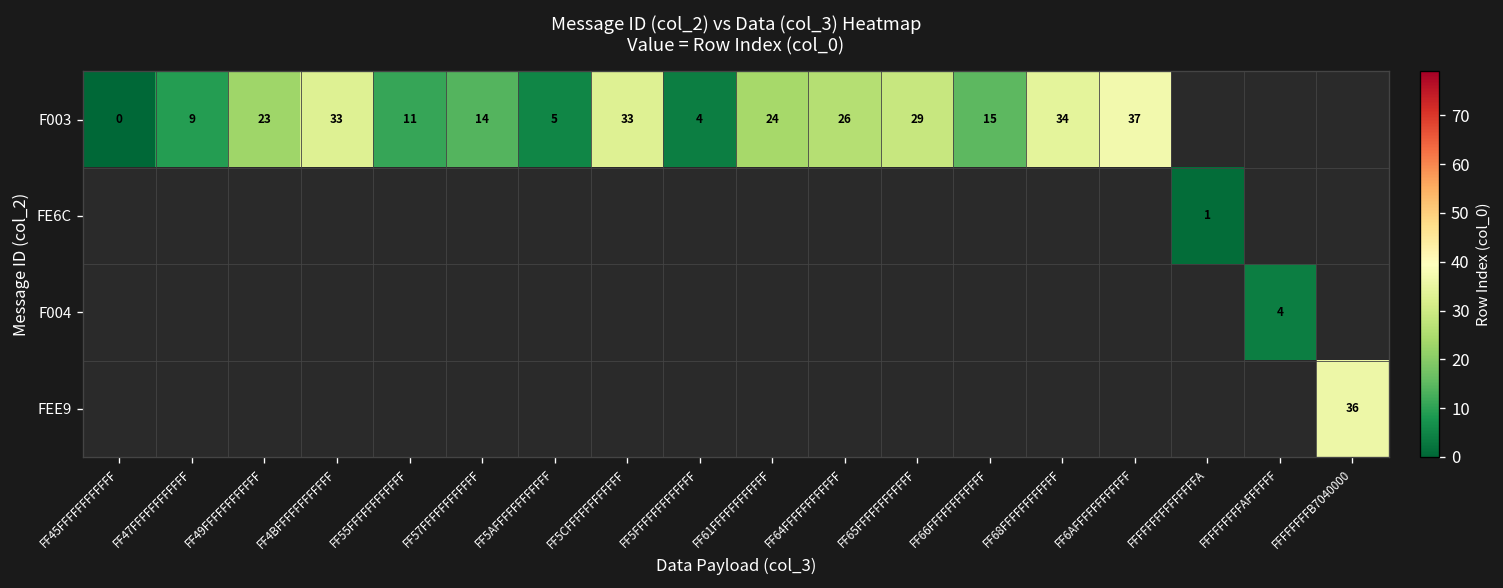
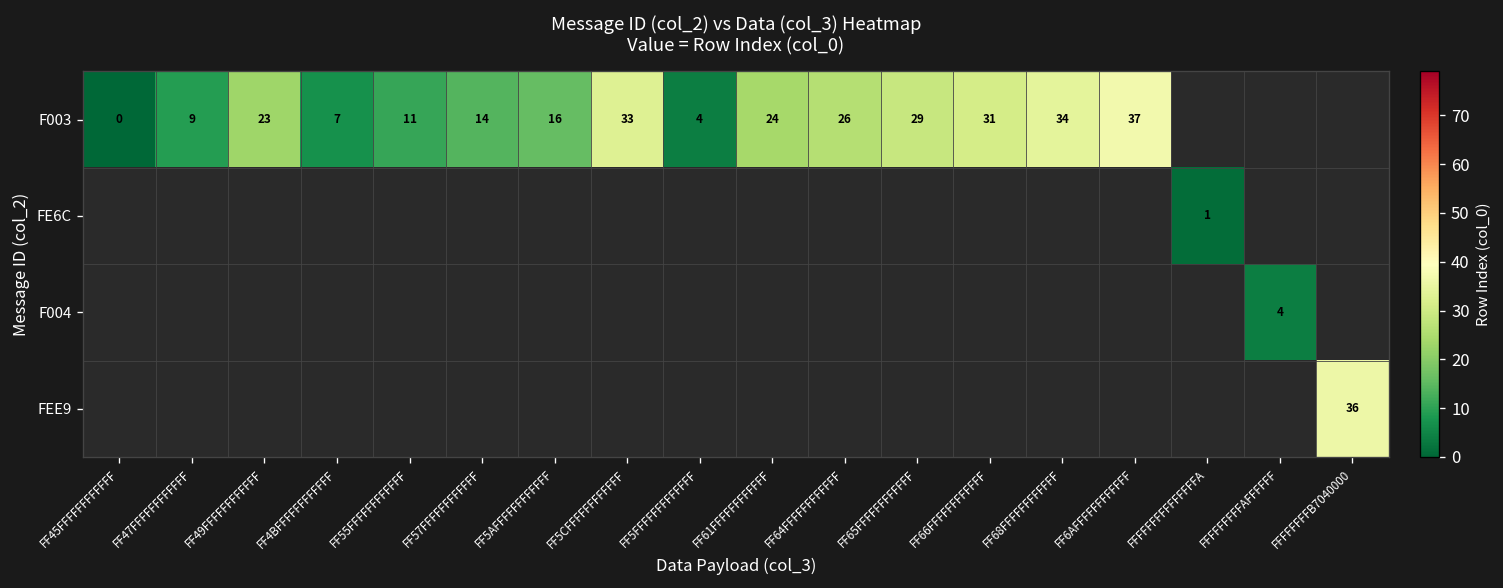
  {
    "F003": {
      "FF45FFFFFFFFFFFF": 0,
      "FF47FFFFFFFFFFFF": 9,
      "FF49FFFFFFFFFFFF": 23,
-     "FF4BFFFFFFFFFFFF": 33,
+     "FF4BFFFFFFFFFFFF": 7,
      "FF55FFFFFFFFFFFF": 11,
      "FF57FFFFFFFFFFFF": 14,
-     "FF5AFFFFFFFFFFFF": 5,
+     "FF5AFFFFFFFFFFFF": 16,
      "FF5CFFFFFFFFFFFF": 33,
      "FF5FFFFFFFFFFFFF": 4,
      "FF61FFFFFFFFFFFF": 24,
      "FF64FFFFFFFFFFFF": 26,
      "FF65FFFFFFFFFFFF": 29,
-     "FF66FFFFFFFFFFFF": 15,
+     "FF66FFFFFFFFFFFF": 31,
      "FF68FFFFFFFFFFFF": 34,
      "FF6AFFFFFFFFFFFF": 37
    },
    "FE6C": {
      "FFFFFFFFFFFFFFFA": 1
    },
    "F004": {
      "FFFFFFFFFAFFFFFF": 4
    },
    "FEE9": {
      "FFFFFFFFB7040000": 36
    }
  }
